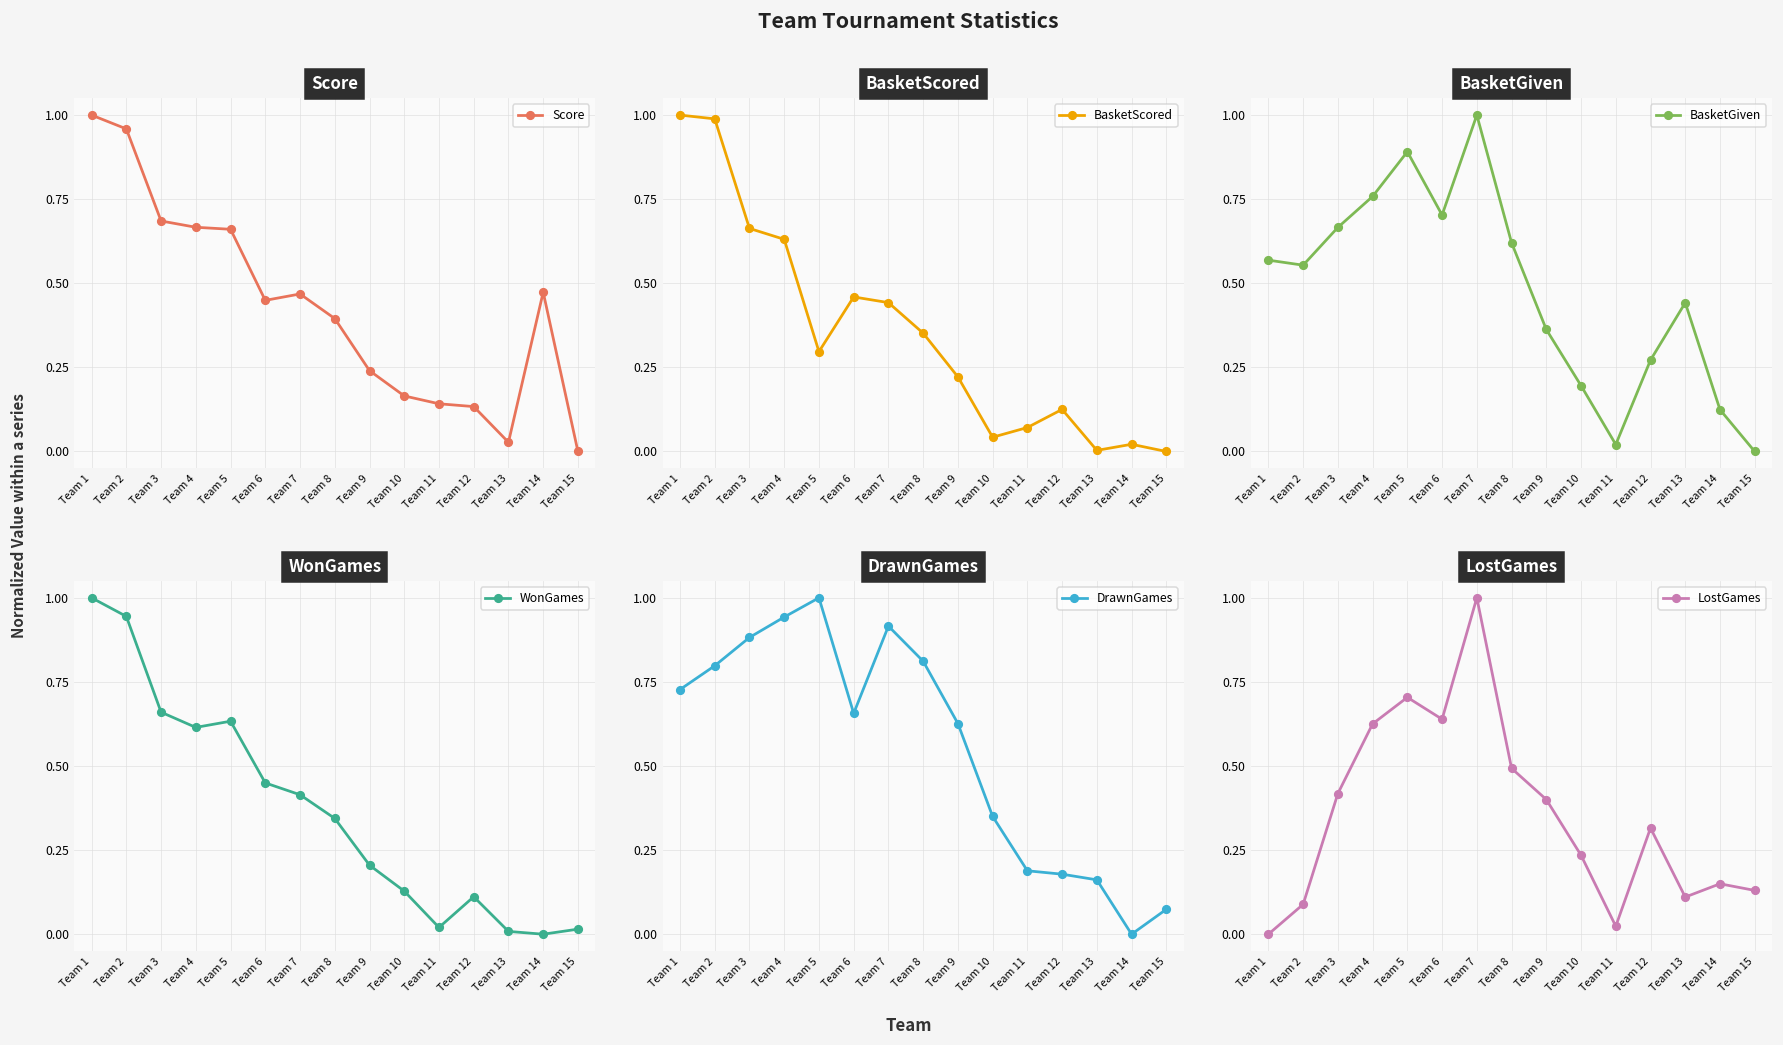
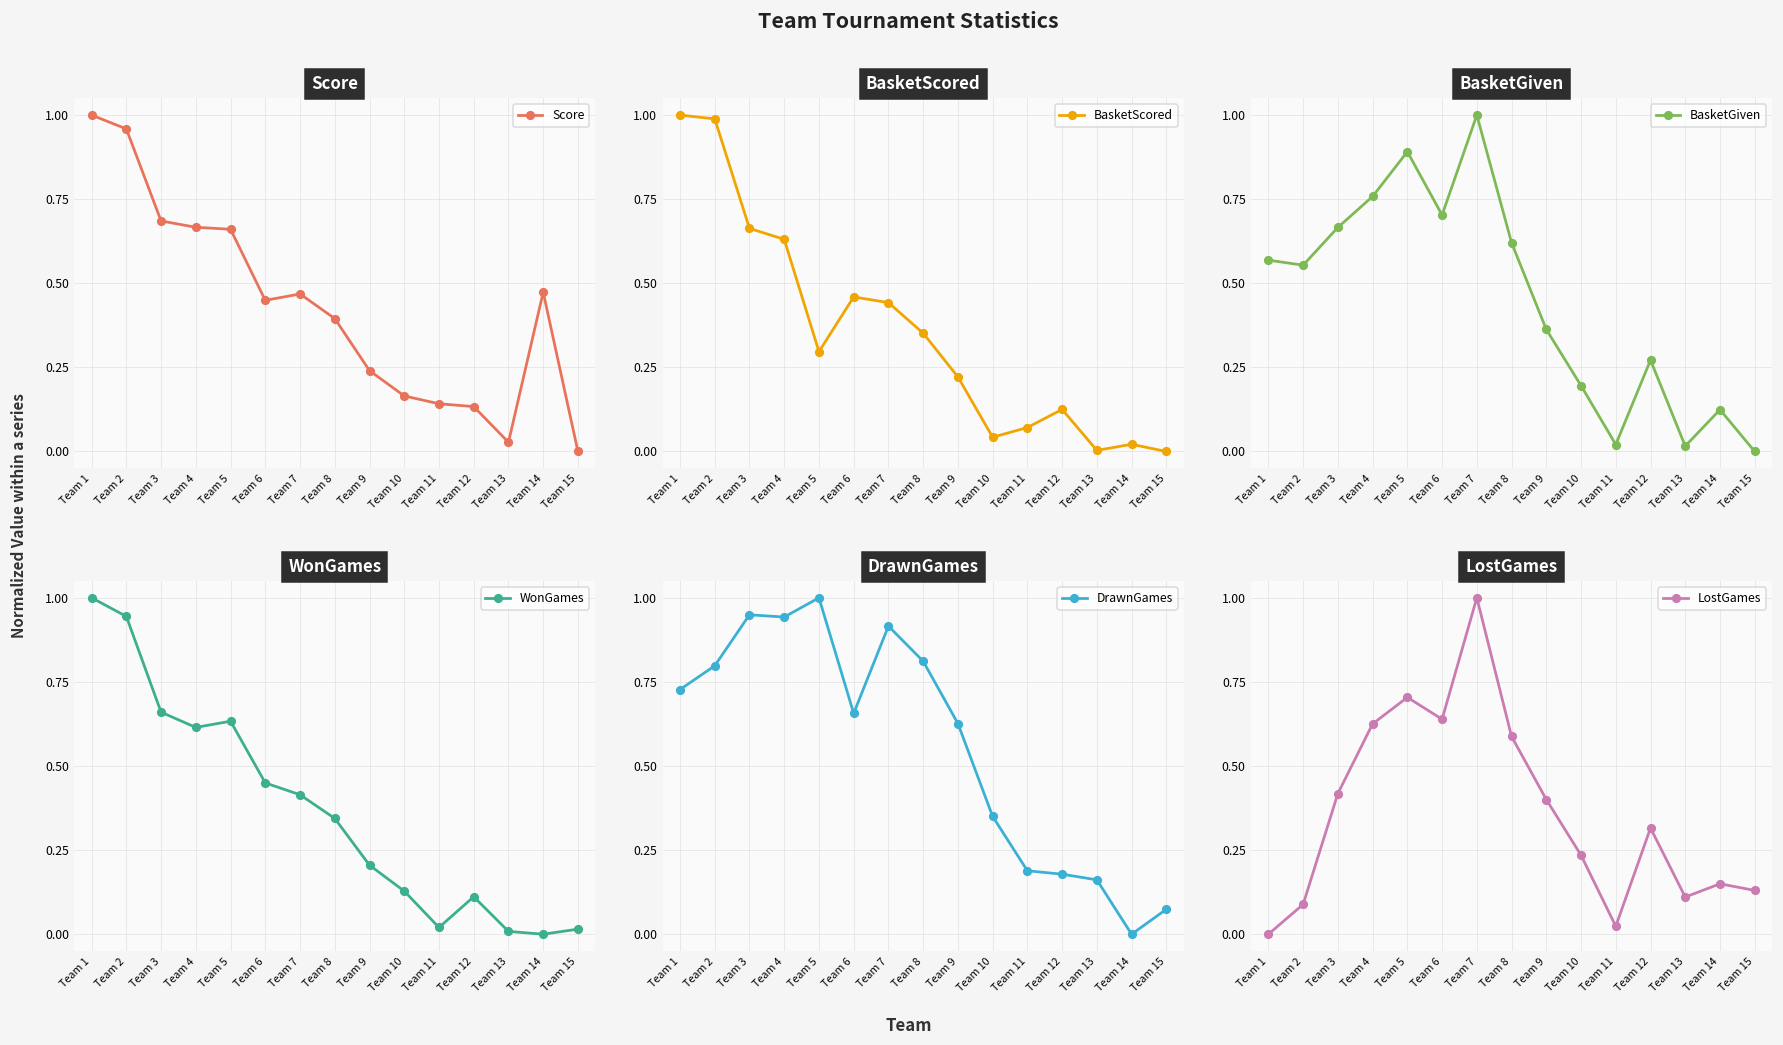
  {
    "Score": {
      "Team 1": 1.00,
      "Team 2": 0.96,
      "Team 3": 0.69,
      "Team 4": 0.67,
      "Team 5": 0.66,
      "Team 6": 0.45,
      "Team 7": 0.47,
      "Team 8": 0.40,
      "Team 9": 0.24,
      "Team 10": 0.17,
      "Team 11": 0.14,
      "Team 12": 0.13,
      "Team 13": 0.03,
      "Team 14": 0.47,
      "Team 15": 0.00
    },
    "BasketScored": {
      "Team 1": 1.00,
      "Team 2": 0.99,
      "Team 3": 0.66,
      "Team 4": 0.63,
      "Team 5": 0.30,
      "Team 6": 0.46,
      "Team 7": 0.44,
      "Team 8": 0.35,
      "Team 9": 0.22,
      "Team 10": 0.04,
      "Team 11": 0.07,
      "Team 12": 0.13,
      "Team 13": 0.00,
      "Team 14": 0.02,
      "Team 15": 0.00
    },
    "BasketGiven": {
      "Team 1": 0.57,
      "Team 2": 0.55,
      "Team 3": 0.67,
      "Team 4": 0.76,
      "Team 5": 0.89,
      "Team 6": 0.70,
      "Team 7": 1.00,
      "Team 8": 0.62,
      "Team 9": 0.36,
      "Team 10": 0.20,
      "Team 11": 0.02,
      "Team 12": 0.27,
-     "Team 13": 0.44,
+     "Team 13": 0.02,
      "Team 14": 0.12,
      "Team 15": 0.00
    },
    "WonGames": {
      "Team 1": 1.00,
      "Team 2": 0.94,
      "Team 3": 0.66,
      "Team 4": 0.61,
      "Team 5": 0.63,
      "Team 6": 0.45,
      "Team 7": 0.41,
      "Team 8": 0.34,
      "Team 9": 0.21,
      "Team 10": 0.13,
      "Team 11": 0.02,
      "Team 12": 0.11,
      "Team 13": 0.01,
      "Team 14": 0.00,
      "Team 15": 0.02
    },
    "DrawnGames": {
      "Team 1": 0.73,
      "Team 2": 0.80,
-     "Team 3": 0.88,
+     "Team 3": 0.95,
      "Team 4": 0.94,
      "Team 5": 1.00,
      "Team 6": 0.66,
      "Team 7": 0.92,
      "Team 8": 0.81,
      "Team 9": 0.63,
      "Team 10": 0.35,
      "Team 11": 0.19,
      "Team 12": 0.18,
      "Team 13": 0.16,
      "Team 14": 0.00,
      "Team 15": 0.07
    },
    "LostGames": {
      "Team 1": 0.00,
      "Team 2": 0.09,
      "Team 3": 0.42,
      "Team 4": 0.63,
      "Team 5": 0.70,
      "Team 6": 0.64,
      "Team 7": 1.00,
-     "Team 8": 0.49,
+     "Team 8": 0.59,
      "Team 9": 0.40,
      "Team 10": 0.23,
      "Team 11": 0.02,
      "Team 12": 0.32,
      "Team 13": 0.11,
      "Team 14": 0.15,
      "Team 15": 0.13
    }
  }
